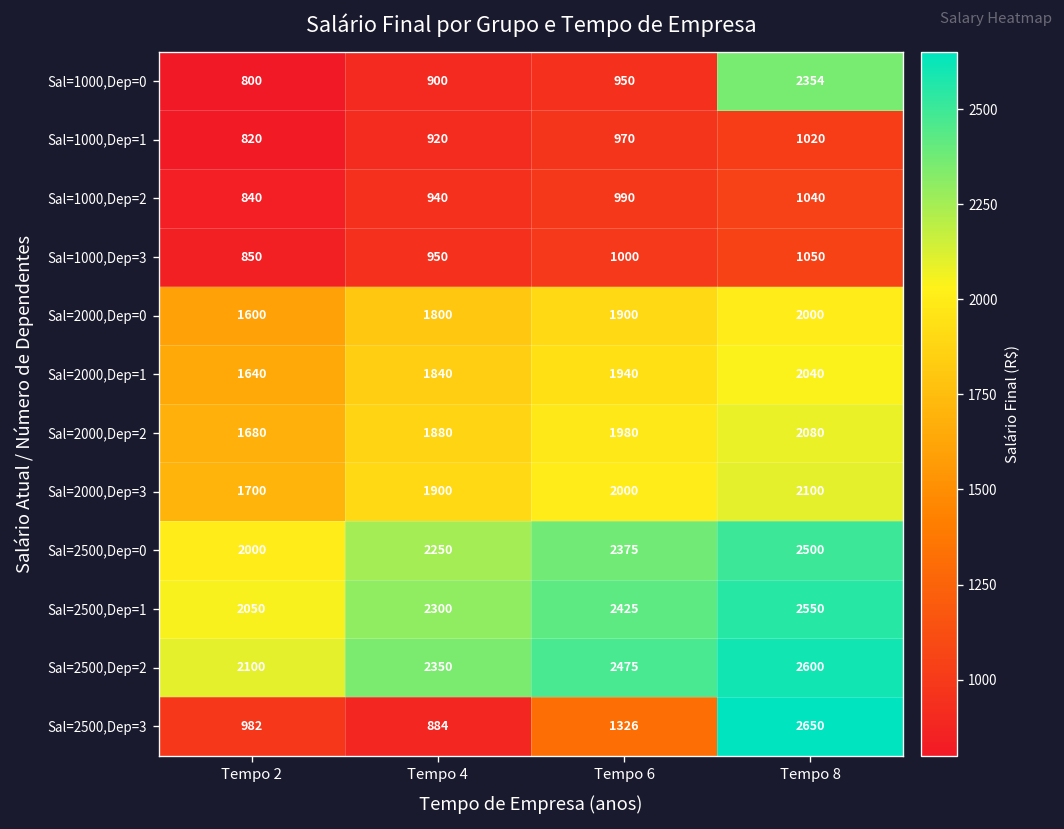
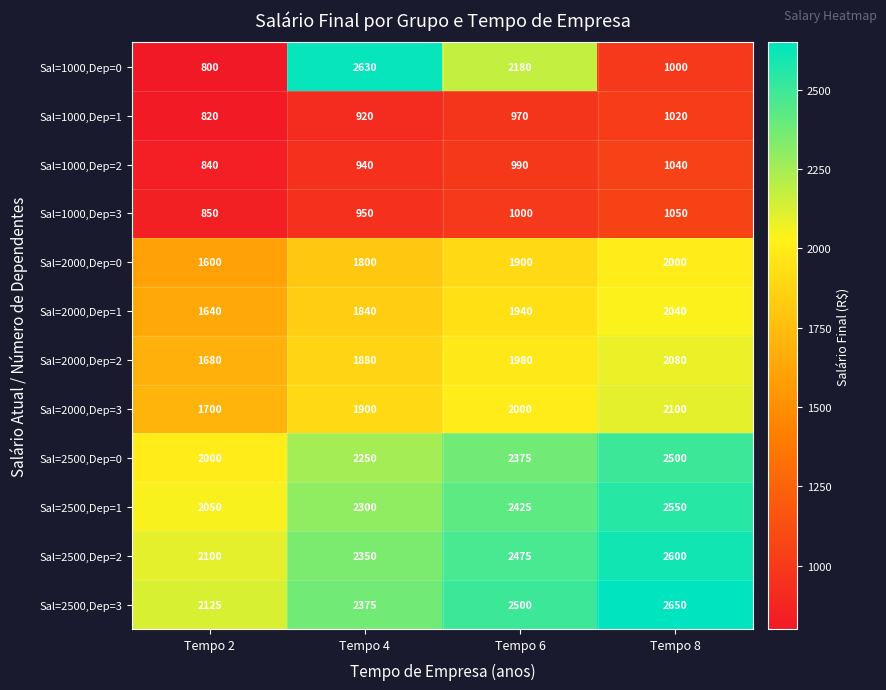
  {
    "Sal=1000,Dep=0": {
      "Tempo 2": 800,
-     "Tempo 4": 900,
-     "Tempo 6": 950,
-     "Tempo 8": 2354
+     "Tempo 4": 2630,
+     "Tempo 6": 2180,
+     "Tempo 8": 1000
    },
    "Sal=1000,Dep=1": {
      "Tempo 2": 820,
      "Tempo 4": 920,
      "Tempo 6": 970,
      "Tempo 8": 1020
    },
    "Sal=1000,Dep=2": {
      "Tempo 2": 840,
      "Tempo 4": 940,
      "Tempo 6": 990,
      "Tempo 8": 1040
    },
    "Sal=1000,Dep=3": {
      "Tempo 2": 850,
      "Tempo 4": 950,
      "Tempo 6": 1000,
      "Tempo 8": 1050
    },
    "Sal=2000,Dep=0": {
      "Tempo 2": 1600,
      "Tempo 4": 1800,
      "Tempo 6": 1900,
      "Tempo 8": 2000
    },
    "Sal=2000,Dep=1": {
      "Tempo 2": 1640,
      "Tempo 4": 1840,
      "Tempo 6": 1940,
      "Tempo 8": 2040
    },
    "Sal=2000,Dep=2": {
      "Tempo 2": 1680,
      "Tempo 4": 1880,
      "Tempo 6": 1980,
      "Tempo 8": 2080
    },
    "Sal=2000,Dep=3": {
      "Tempo 2": 1700,
      "Tempo 4": 1900,
      "Tempo 6": 2000,
      "Tempo 8": 2100
    },
    "Sal=2500,Dep=0": {
      "Tempo 2": 2000,
      "Tempo 4": 2250,
      "Tempo 6": 2375,
      "Tempo 8": 2500
    },
    "Sal=2500,Dep=1": {
      "Tempo 2": 2050,
      "Tempo 4": 2300,
      "Tempo 6": 2425,
      "Tempo 8": 2550
    },
    "Sal=2500,Dep=2": {
      "Tempo 2": 2100,
      "Tempo 4": 2350,
      "Tempo 6": 2475,
      "Tempo 8": 2600
    },
    "Sal=2500,Dep=3": {
-     "Tempo 2": 982,
-     "Tempo 4": 884,
-     "Tempo 6": 1326,
+     "Tempo 2": 2125,
+     "Tempo 4": 2375,
+     "Tempo 6": 2500,
      "Tempo 8": 2650
    }
  }
